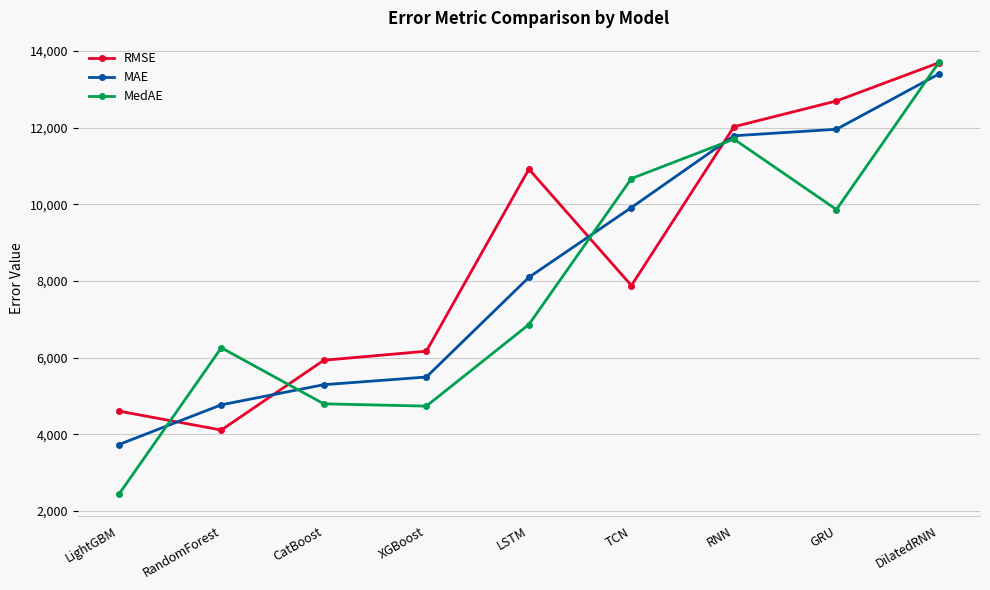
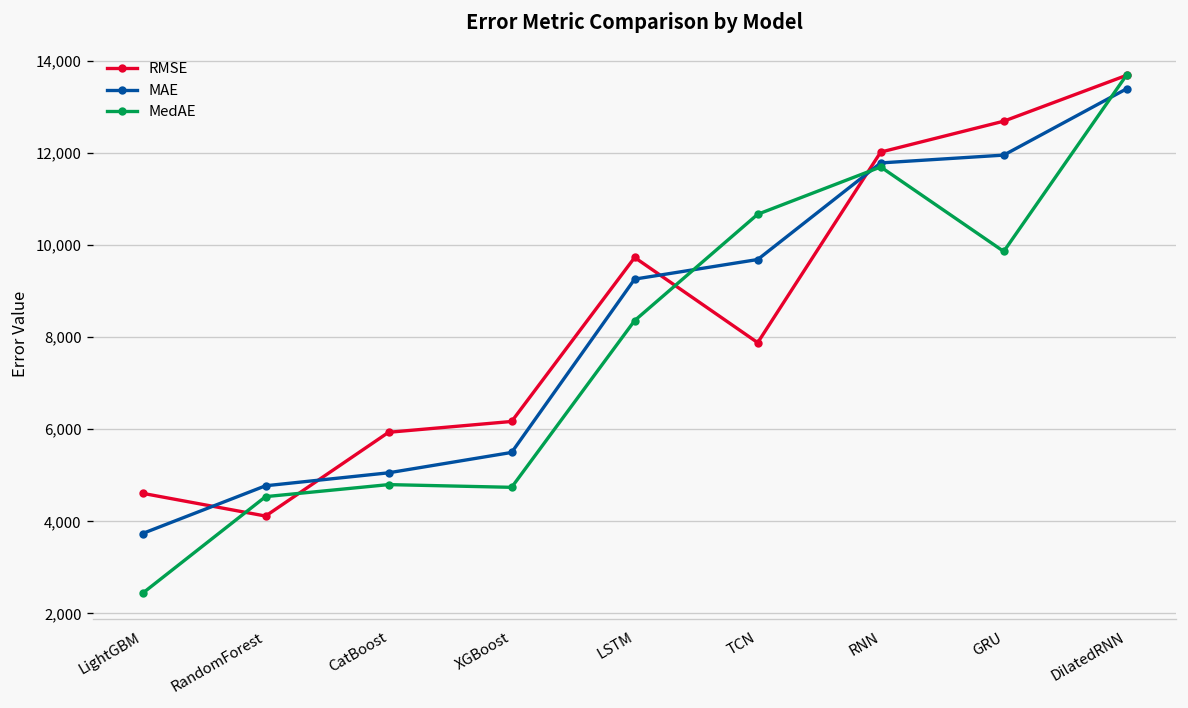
  {
    "RMSE": {
      "LightGBM": "4,600",
      "RandomForest": "4,100",
      "CatBoost": "5,900",
      "XGBoost": "6,200",
-     "LSTM": "10,900",
+     "LSTM": "9,700",
      "TCN": "7,900",
      "RNN": "12,000",
      "GRU": "12,700"
    },
    "MAE": {
      "LightGBM": "3,700",
      "RandomForest": "4,800",
-     "CatBoost": "5,300",
+     "CatBoost": "5,100",
      "XGBoost": "5,500",
-     "LSTM": "8,100",
-     "TCN": "9,900",
+     "LSTM": "9,300",
+     "TCN": "9,700",
      "RNN": "11,800",
      "GRU": "12,000",
      "DilatedRNN": "13,400"
    },
    "MedAE": {
      "LightGBM": "2,400",
-     "RandomForest": "6,300",
+     "RandomForest": "4,500",
      "CatBoost": "4,800",
      "XGBoost": "4,700",
-     "LSTM": "6,900",
+     "LSTM": "8,400",
      "TCN": "10,700",
      "RNN": "11,700",
      "GRU": "9,900"
    }
  }
